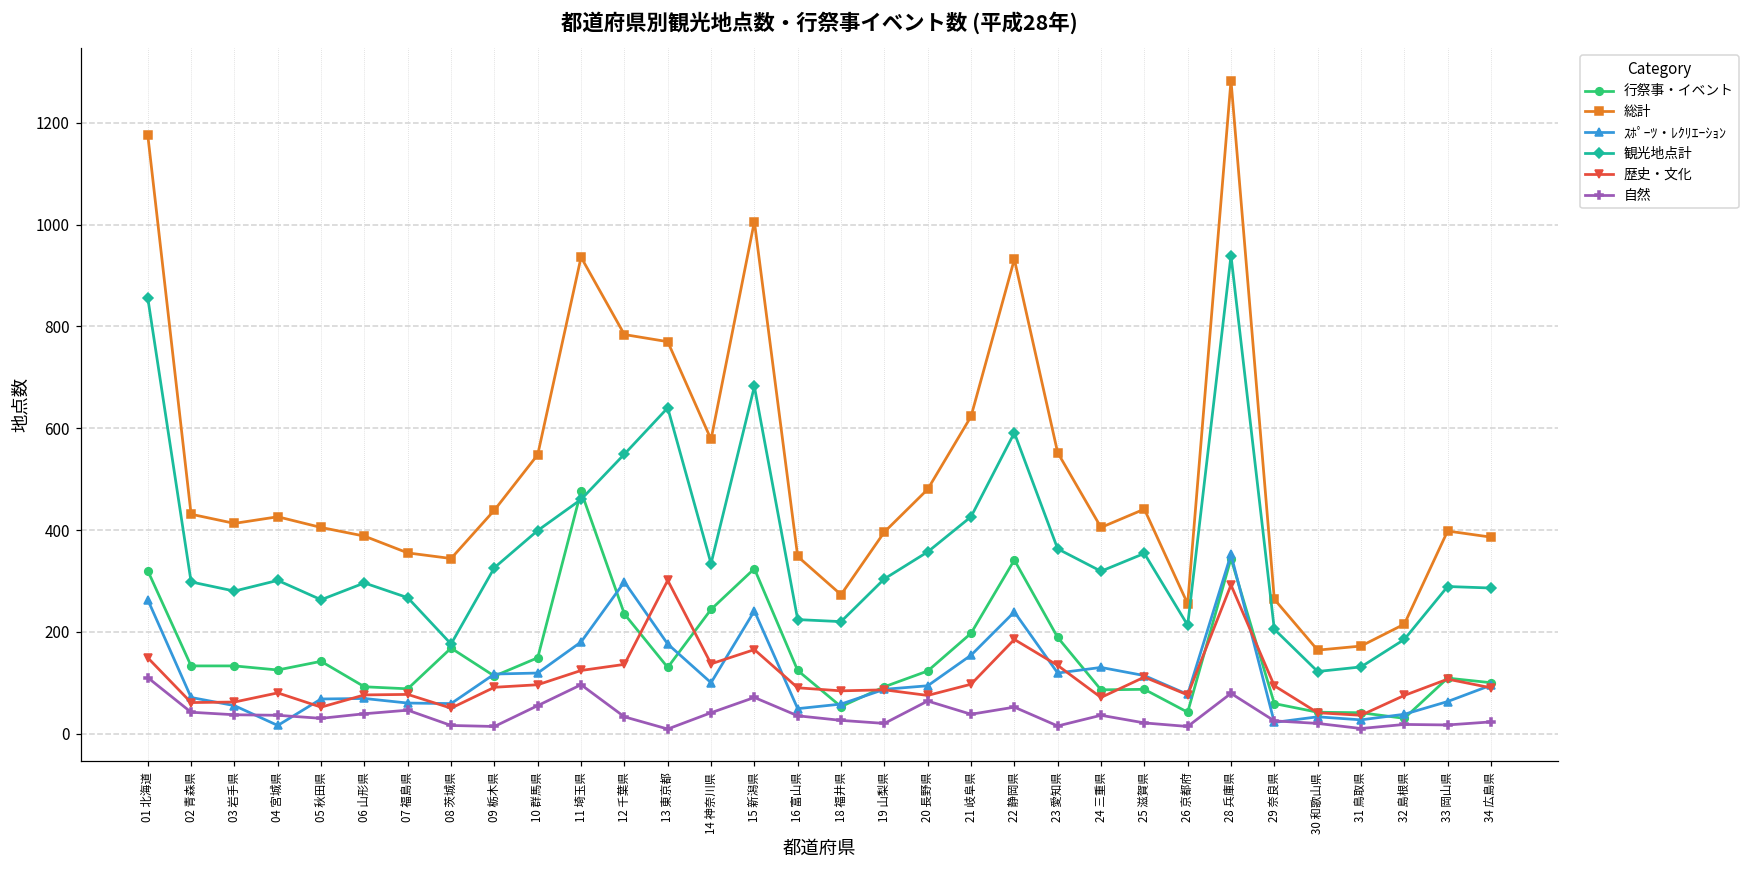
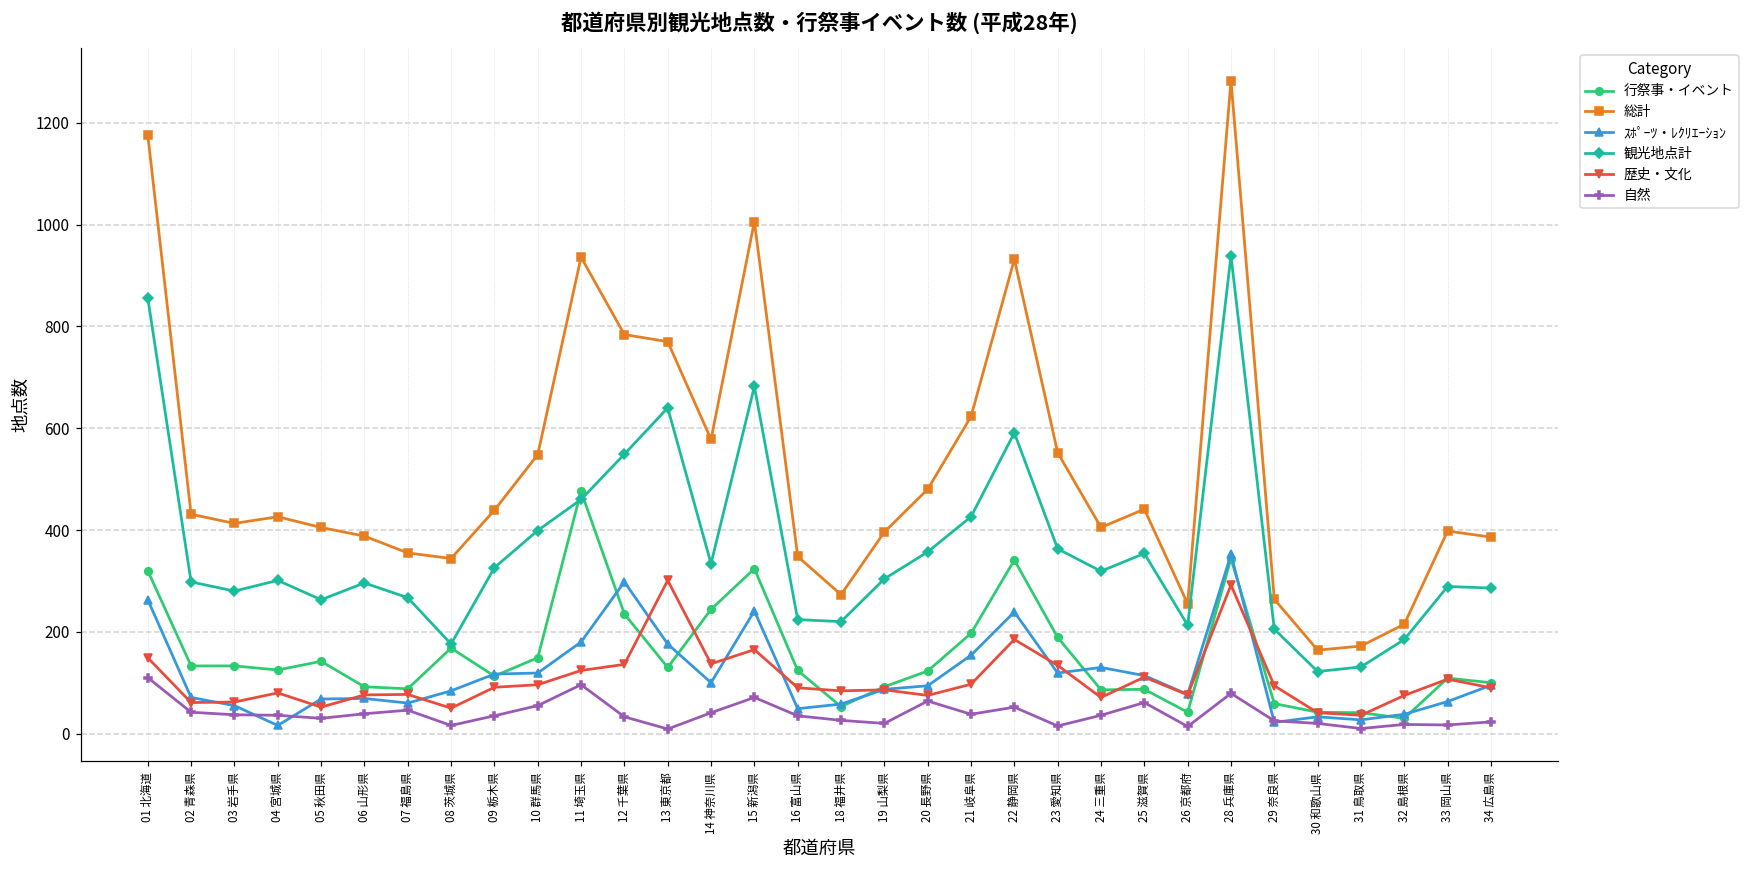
  {
    "ｽﾎﾟｰﾂ・ﾚｸﾘｴｰｼｮﾝ": {
      "01 北海道": 260,
      "02 青森県": 70,
      "03 岩手県": 60,
      "04 宮城県": 20,
      "05 秋田県": 70,
      "06 山形県": 70,
      "07 福島県": 60,
-     "08 茨城県": 60,
+     "08 茨城県": 80,
      "10 群馬県": 120,
      "11 埼玉県": 180,
      "12 千葉県": 300,
      "13 東京都": 180,
      "14 神奈川県": 100,
      "15 新潟県": 240,
      "16 富山県": 50,
      "20 長野県": 90,
      "21 岐阜県": 150,
      "22 静岡県": 240,
      "23 愛知県": 120,
      "24 三重県": 130,
      "28 兵庫県": 350,
      "30 和歌山県": 30,
      "31 鳥取県": 30,
      "32 島根県": 40,
      "33 岡山県": 60
    },
    "自然": {
      "01 北海道": 110,
      "02 青森県": 40,
      "03 岩手県": 40,
      "04 宮城県": 40,
      "05 秋田県": 30,
      "06 山形県": 40,
      "07 福島県": 50,
      "08 茨城県": 20,
-     "09 栃木県": 10,
+     "09 栃木県": 40,
      "10 群馬県": 60,
      "11 埼玉県": 100,
      "12 千葉県": 30,
      "13 東京都": 10,
      "14 神奈川県": 40,
      "15 新潟県": 70,
      "16 富山県": 40,
      "18 福井県": 30,
      "19 山梨県": 20,
      "20 長野県": 60,
      "21 岐阜県": 40,
      "22 静岡県": 50,
      "23 愛知県": 20,
      "24 三重県": 40,
-     "25 滋賀県": 20,
+     "25 滋賀県": 60,
      "26 京都府": 10,
      "28 兵庫県": 80,
      "30 和歌山県": 20,
      "31 鳥取県": 10,
      "32 島根県": 20,
      "33 岡山県": 20,
      "34 広島県": 20
    }
  }
